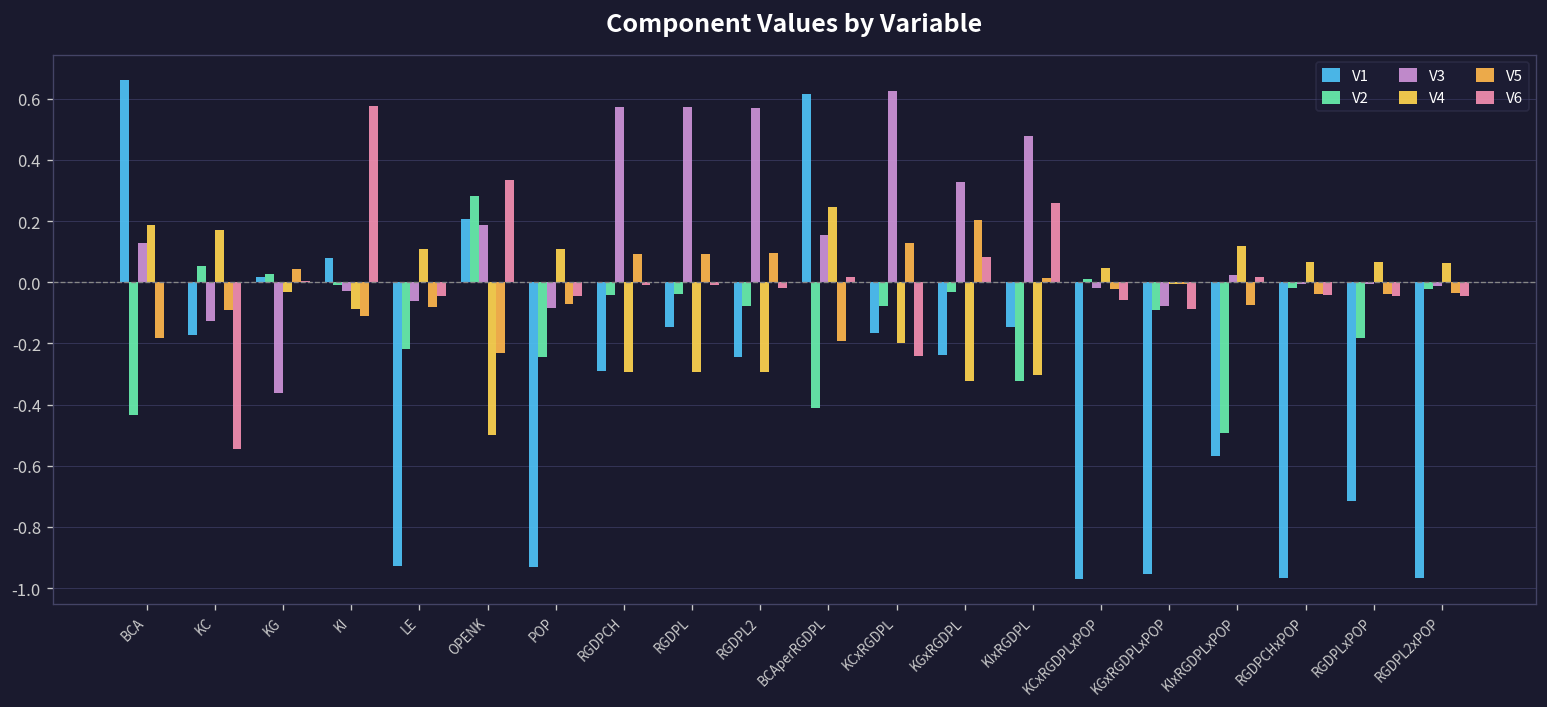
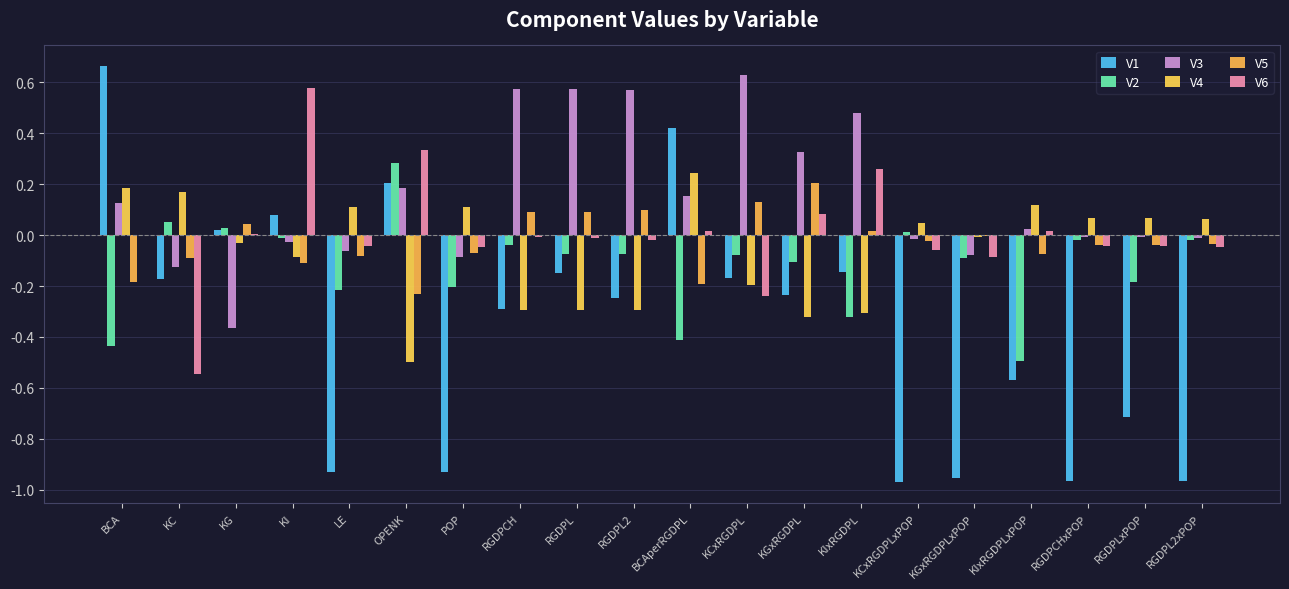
  {
    "V1": {
      "BCA": 0.66,
      "KC": -0.17,
      "KG": 0.02,
      "KI": 0.08,
      "LE": -0.93,
      "OPENK": 0.21,
      "POP": -0.93,
      "RGDPCH": -0.29,
      "RGDPL": -0.15,
      "RGDPL2": -0.25,
-     "BCAperRGDPL": 0.61,
+     "BCAperRGDPL": 0.42,
      "KCxRGDPL": -0.17,
      "KGxRGDPL": -0.24,
      "KIxRGDPL": -0.15,
      "KCxRGDPLxPOP": -0.97,
      "KGxRGDPLxPOP": -0.95,
      "KIxRGDPLxPOP": -0.57,
      "RGDPCHxPOP": -0.97,
      "RGDPLxPOP": -0.72,
      "RGDPL2xPOP": -0.97
    },
    "V2": {
      "BCA": -0.43,
      "KC": 0.05,
      "KG": 0.03,
      "KI": -0.01,
      "LE": -0.22,
      "OPENK": 0.28,
-     "POP": -0.25,
+     "POP": -0.20,
      "RGDPCH": -0.04,
-     "RGDPL": -0.04,
+     "RGDPL": -0.08,
      "RGDPL2": -0.08,
      "BCAperRGDPL": -0.41,
      "KCxRGDPL": -0.08,
-     "KGxRGDPL": -0.03,
+     "KGxRGDPL": -0.11,
      "KIxRGDPL": -0.32,
      "KCxRGDPLxPOP": 0.01,
      "KGxRGDPLxPOP": -0.09,
      "KIxRGDPLxPOP": -0.49,
      "RGDPCHxPOP": -0.02,
      "RGDPLxPOP": -0.18,
      "RGDPL2xPOP": -0.02
    }
  }
